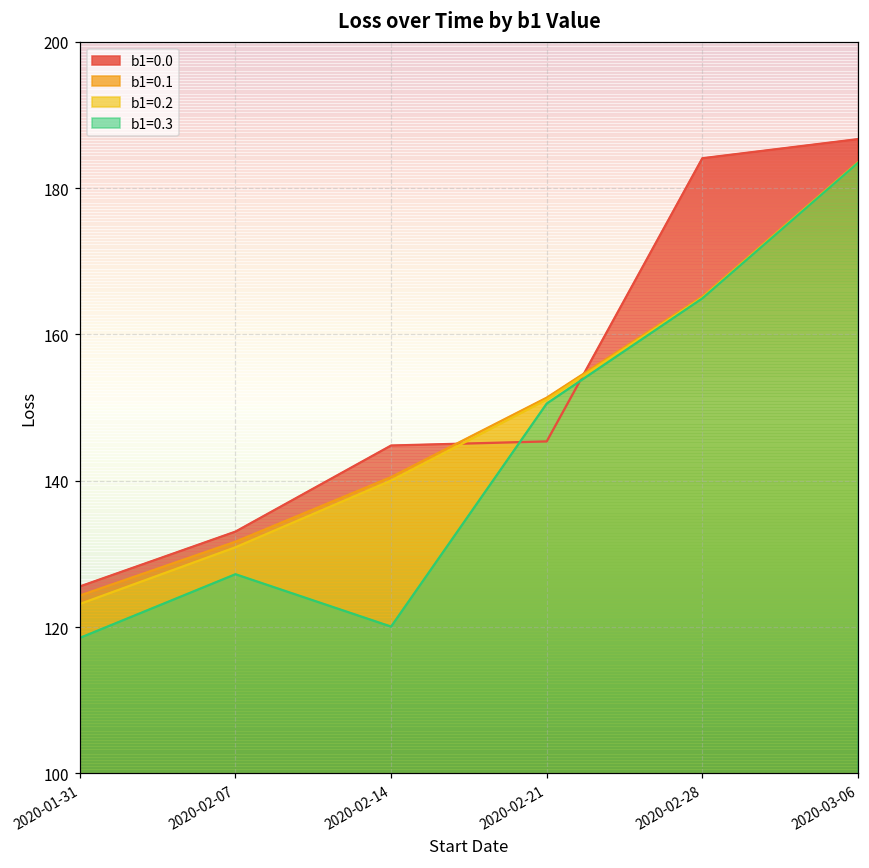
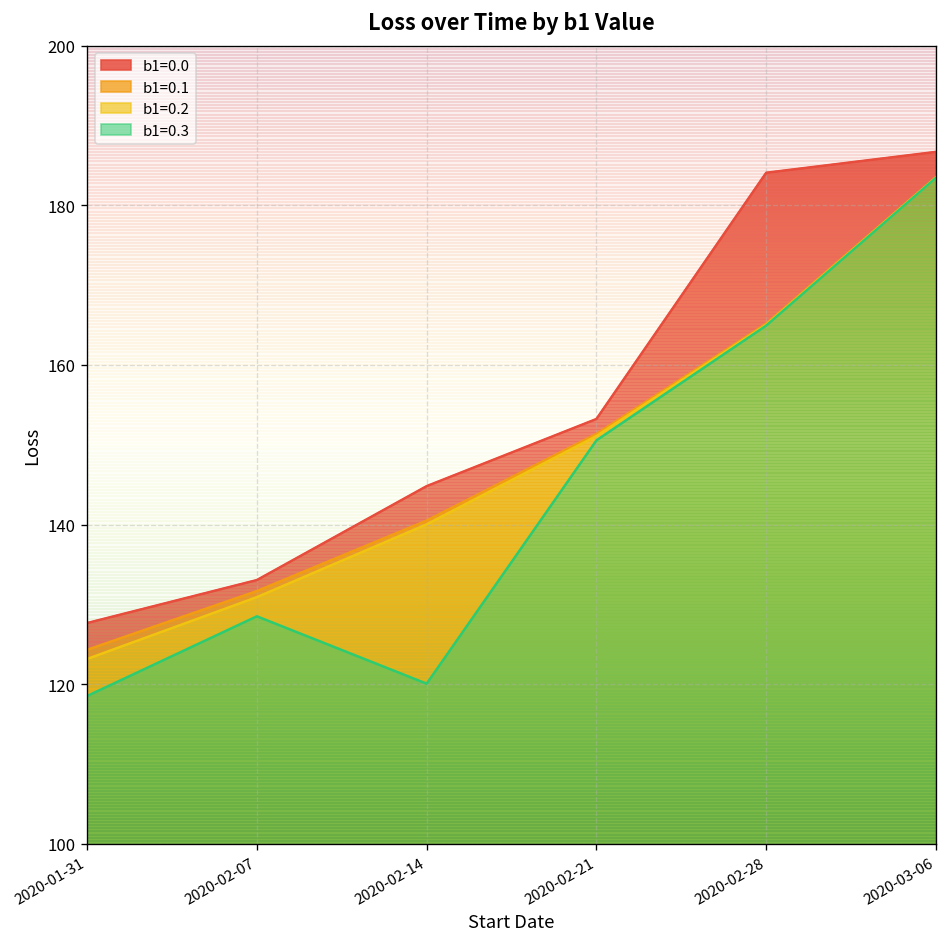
  {
    "b1=0.0": {
-     "2020-01-31": 126,
+     "2020-01-31": 128,
      "2020-02-07": 133,
      "2020-02-14": 145,
-     "2020-02-21": 145,
+     "2020-02-21": 153,
      "2020-02-28": 184,
      "2020-03-06": 187
    },
    "b1=0.3": {
      "2020-01-31": 119,
-     "2020-02-07": 127,
+     "2020-02-07": 129,
      "2020-02-14": 120,
      "2020-02-21": 151
    }
  }
